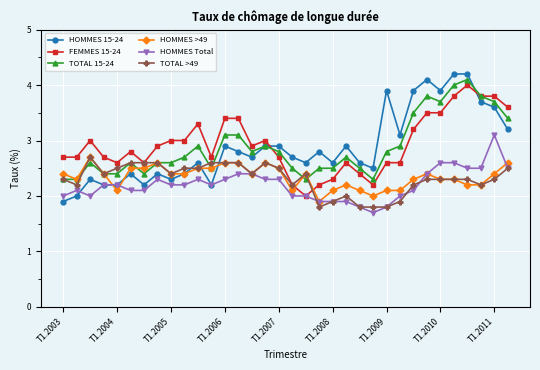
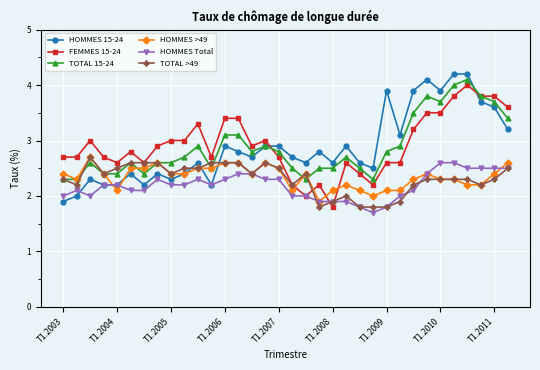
  {
    "HOMMES 15-24": {
      "T1.2003": 1.9,
      "T1.2005": 2.3,
      "T1.2006": 2.9,
      "T1.2007": 2.9,
      "T1.2008": 2.6,
      "T1.2009": 3.9,
      "T1.2010": 3.9,
      "T1.2011": 3.6
    },
    "FEMMES 15-24": {
      "T1.2003": 2.7,
      "T1.2004": 2.6,
      "T1.2005": 3.0,
      "T1.2006": 3.4,
      "T1.2007": 2.7,
-     "T1.2008": 2.3,
+     "T1.2008": 1.8,
      "T1.2009": 2.6,
      "T1.2010": 3.5,
      "T1.2011": 3.8
    },
    "TOTAL 15-24": {
      "T1.2004": 2.4,
      "T1.2005": 2.6,
      "T1.2006": 3.1,
      "T1.2007": 2.8,
      "T1.2008": 2.5,
      "T1.2009": 2.8,
      "T1.2010": 3.7,
      "T1.2011": 3.7
    },
    "HOMMES >49": {
      "T1.2003": 2.4,
      "T1.2004": 2.1,
      "T1.2008": 2.1,
      "T1.2009": 2.1,
      "T1.2011": 2.4
    },
    "HOMMES Total": {
      "T1.2003": 2.0,
      "T1.2005": 2.2,
      "T1.2006": 2.3,
      "T1.2007": 2.3,
      "T1.2010": 2.6,
-     "T1.2011": 3.1
+     "T1.2011": 2.5
    },
    "TOTAL >49": {
      "T1.2004": 2.5,
      "T1.2011": 2.3
    }
  }
